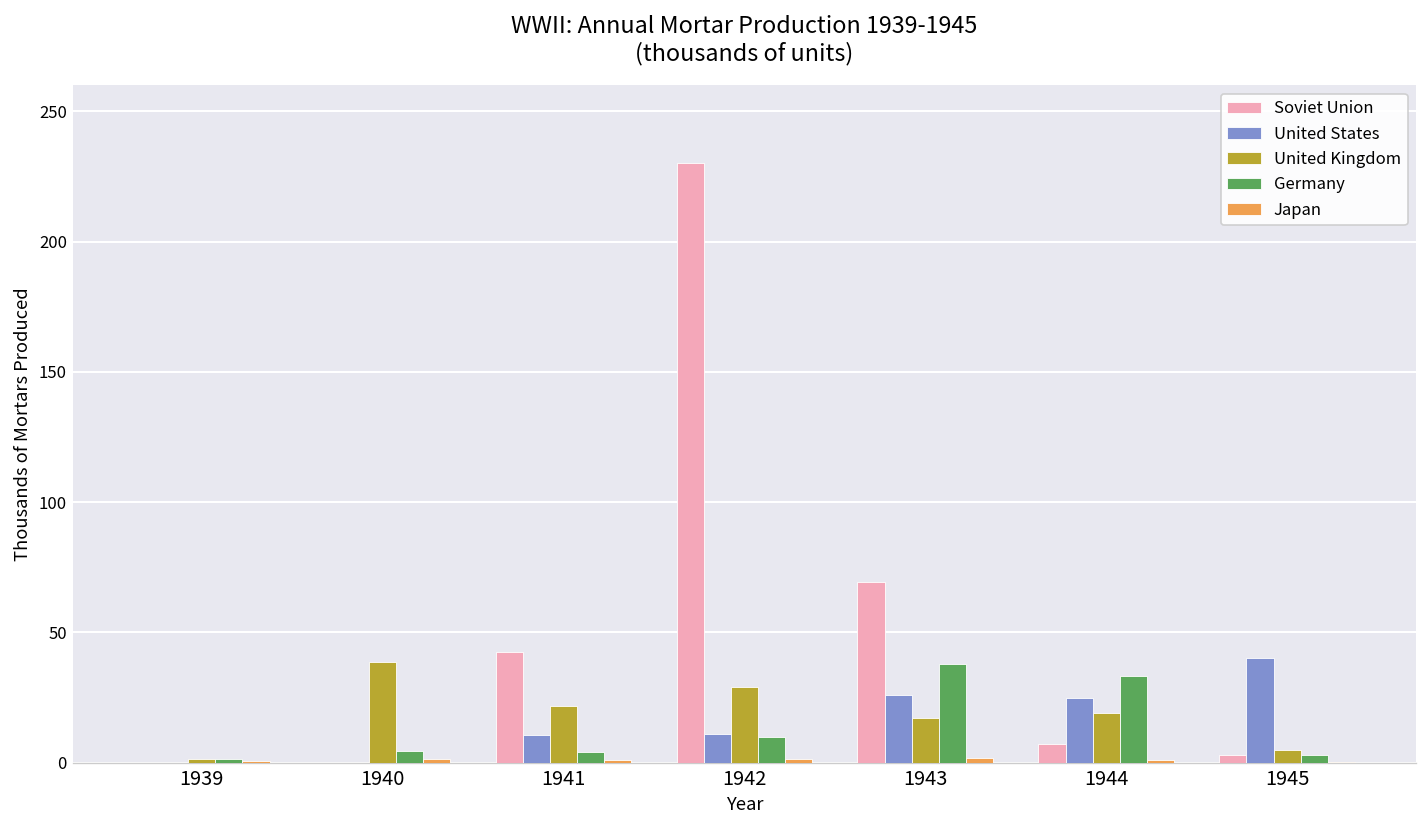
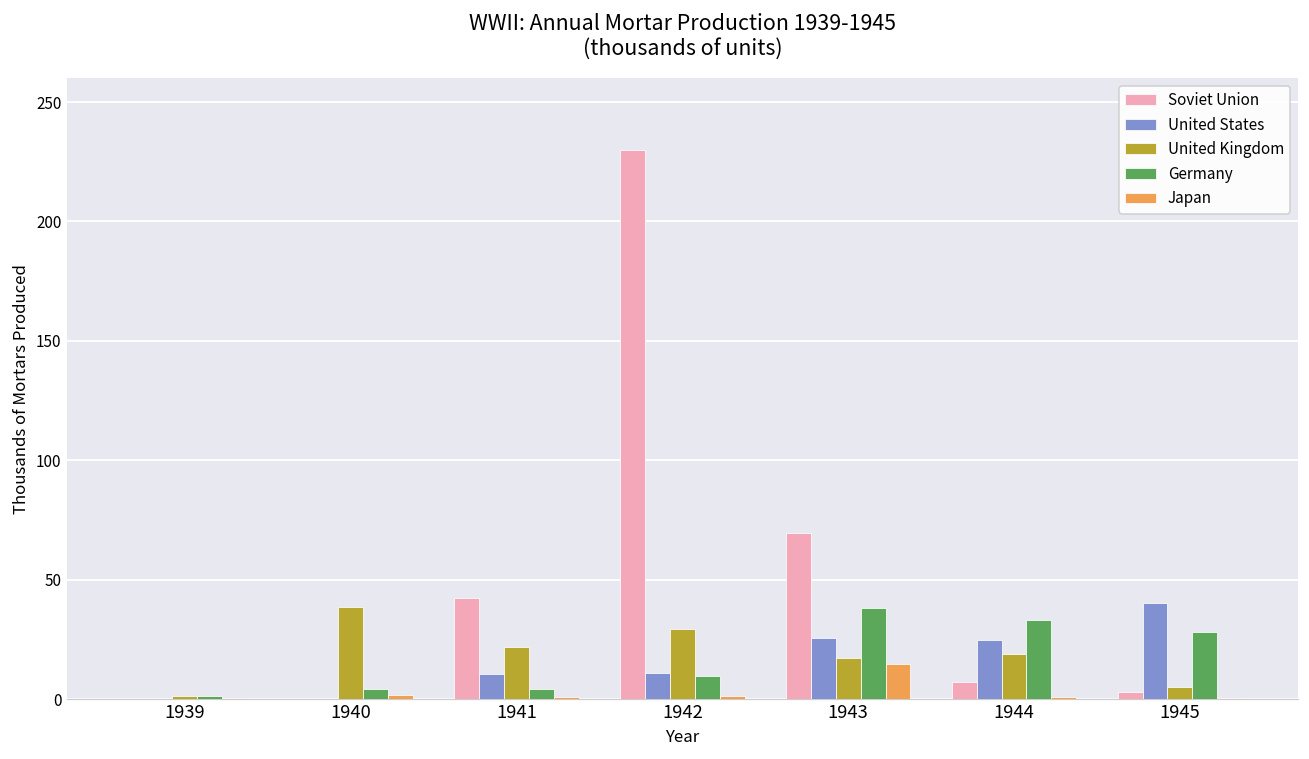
  {
    "Soviet Union": {
      "1939": 0,
      "1940": 0,
      "1941": 42,
      "1942": 230,
      "1943": 69,
      "1944": 7,
      "1945": 3
    },
    "United States": {
      "1939": 0,
      "1940": 0,
      "1941": 11,
      "1942": 11,
      "1943": 26,
      "1944": 25,
      "1945": 40
    },
    "United Kingdom": {
      "1939": 1,
      "1940": 39,
      "1941": 22,
      "1942": 29,
      "1943": 17,
      "1944": 19,
      "1945": 5
    },
    "Germany": {
      "1939": 1,
      "1940": 4,
      "1941": 4,
      "1942": 10,
      "1943": 38,
      "1944": 33,
-     "1945": 3
+     "1945": 28
    },
    "Japan": {
      "1940": 2,
      "1942": 2,
-     "1943": 2
+     "1943": 15
    }
  }
